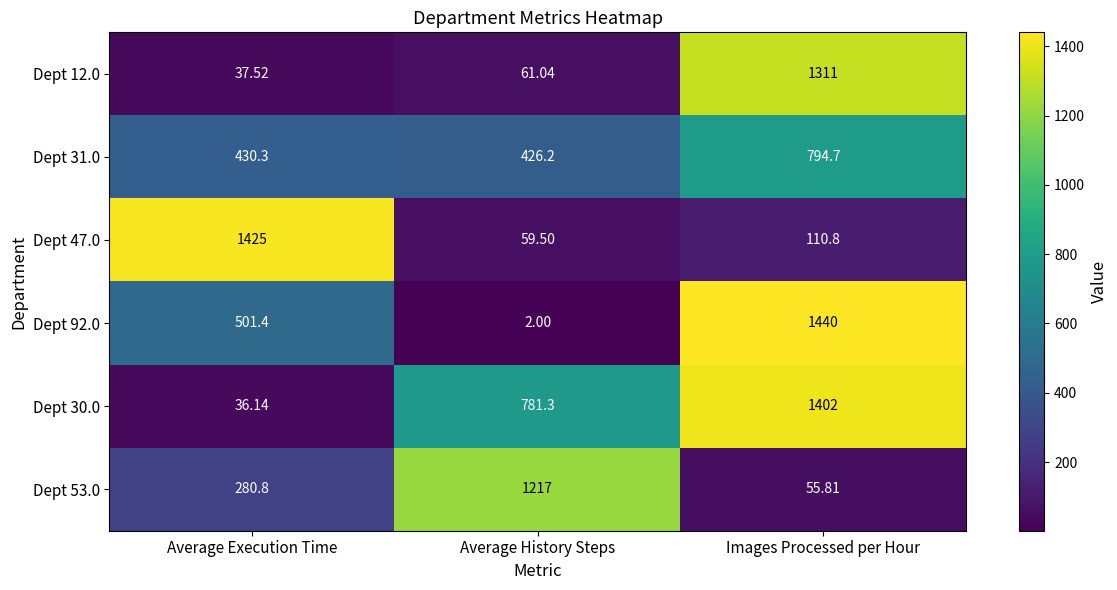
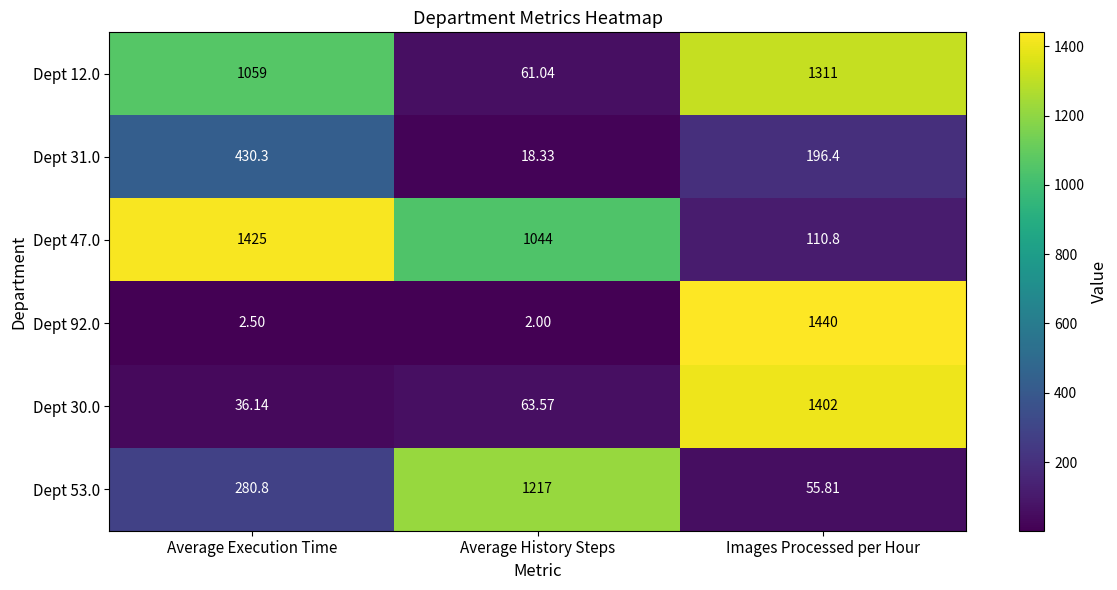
  {
    "Dept 12.0": {
-     "Average Execution Time": 37.52,
+     "Average Execution Time": 1059,
      "Average History Steps": 61.04,
      "Images Processed per Hour": 1311
    },
    "Dept 31.0": {
      "Average Execution Time": 430.3,
-     "Average History Steps": 426.2,
-     "Images Processed per Hour": 794.7
+     "Average History Steps": 18.33,
+     "Images Processed per Hour": 196.4
    },
    "Dept 47.0": {
      "Average Execution Time": 1425,
-     "Average History Steps": 59.50,
+     "Average History Steps": 1044,
      "Images Processed per Hour": 110.8
    },
    "Dept 92.0": {
-     "Average Execution Time": 501.4,
+     "Average Execution Time": 2.50,
      "Average History Steps": 2.00,
      "Images Processed per Hour": 1440
    },
    "Dept 30.0": {
      "Average Execution Time": 36.14,
-     "Average History Steps": 781.3,
+     "Average History Steps": 63.57,
      "Images Processed per Hour": 1402
    },
    "Dept 53.0": {
      "Average Execution Time": 280.8,
      "Average History Steps": 1217,
      "Images Processed per Hour": 55.81
    }
  }
